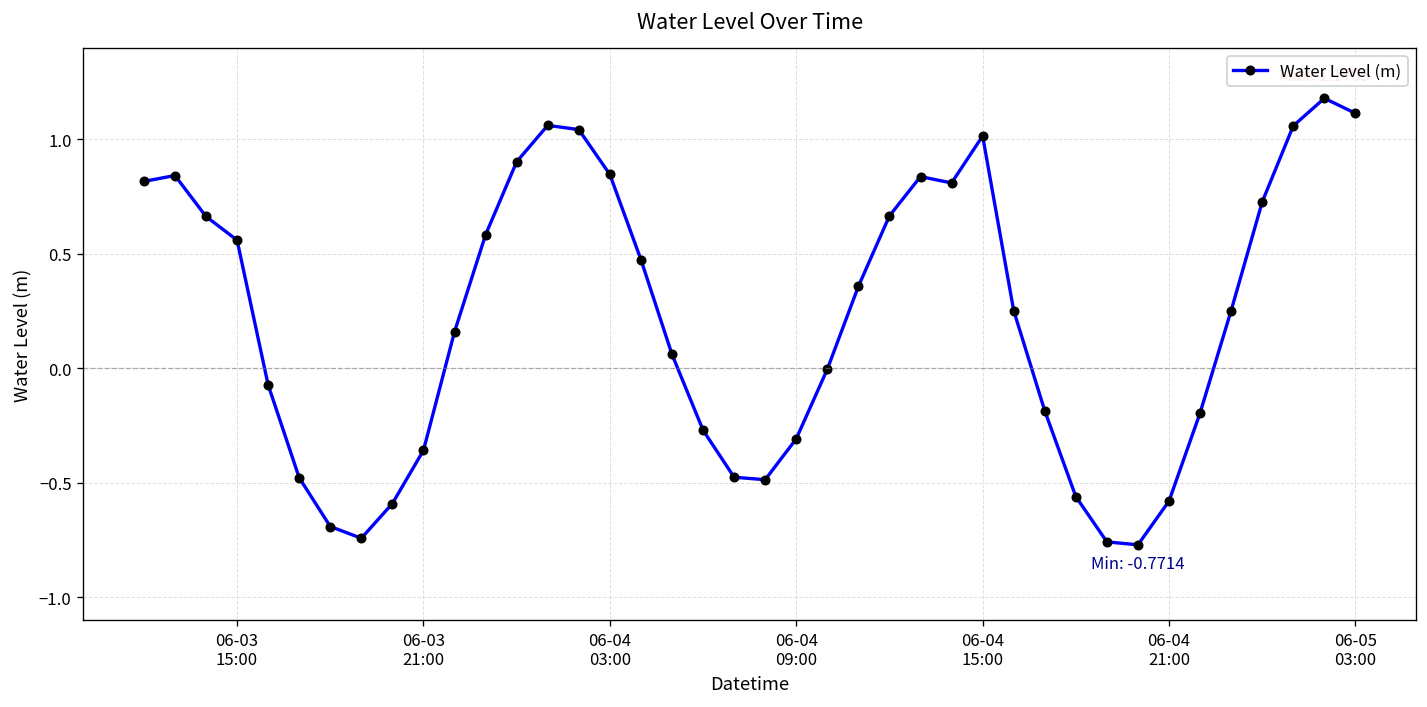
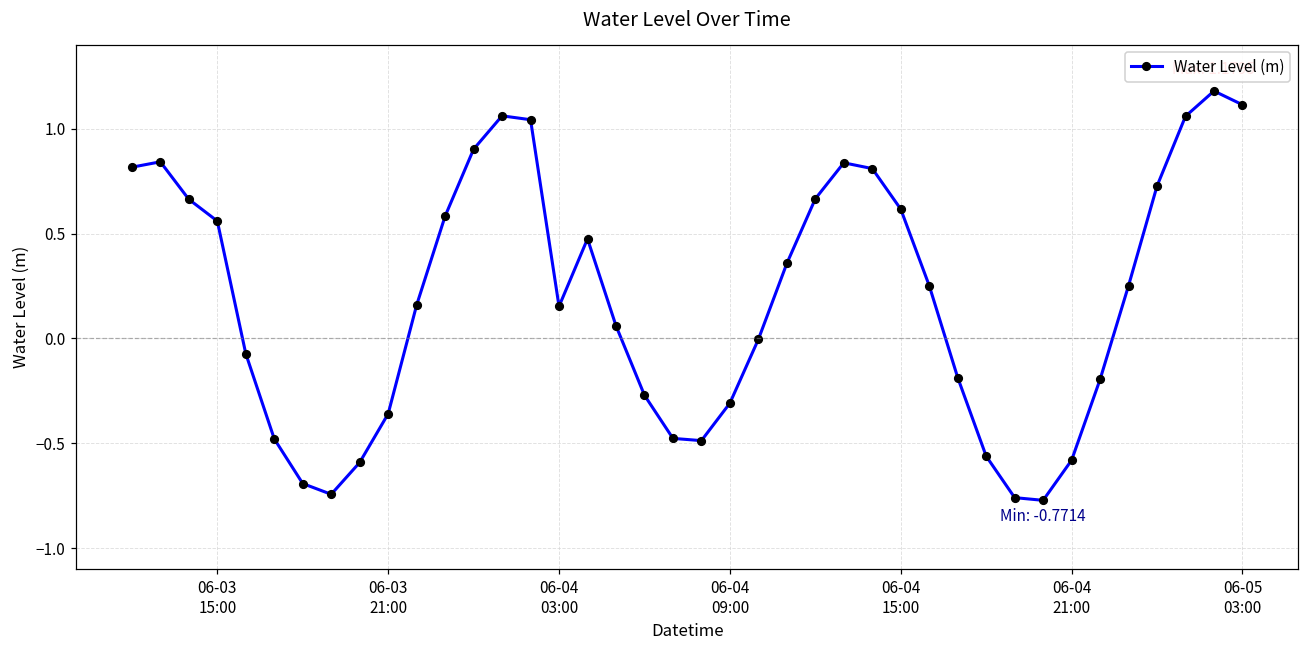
  {
    "06-03 15:00": 0.56,
    "06-03 21:00": -0.36,
-   "06-04 03:00": 0.85,
+   "06-04 03:00": 0.15,
    "06-04 09:00": -0.31,
-   "06-04 15:00": 1.01,
+   "06-04 15:00": 0.62,
    "06-04 21:00": -0.58,
    "06-05 03:00": 1.11
  }
